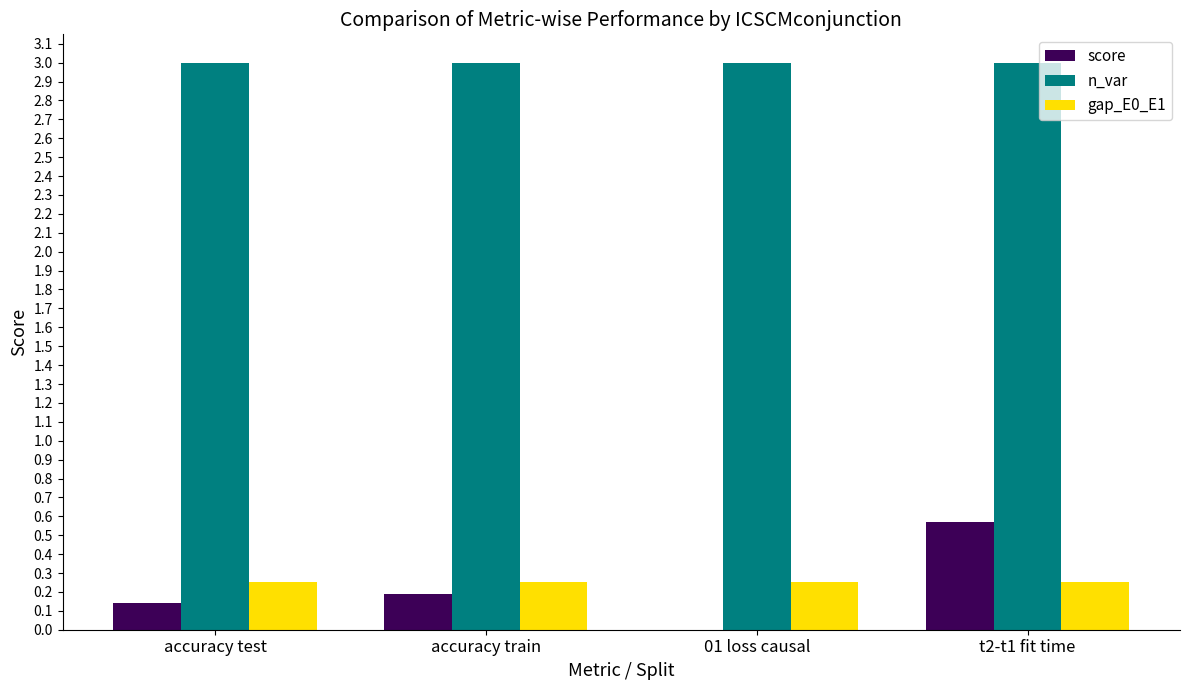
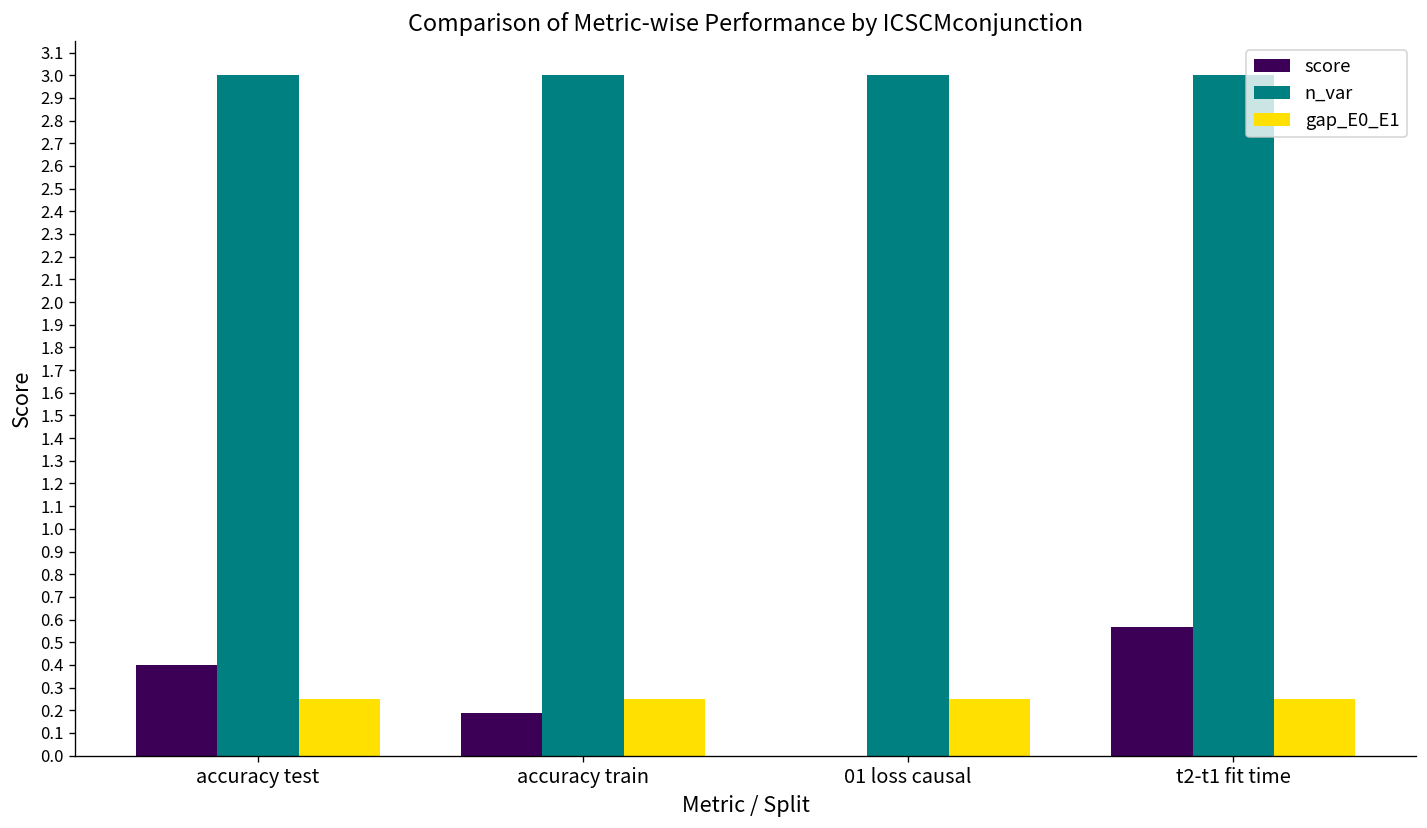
  {
    "score": {
-     "accuracy test": 0.14,
+     "accuracy test": 0.40,
      "accuracy train": 0.19,
      "01 loss causal": 0.00,
      "t2-t1 fit time": 0.57
    },
    "n_var": {
      "accuracy test": 3.00,
      "accuracy train": 3.00,
      "01 loss causal": 3.00,
      "t2-t1 fit time": 3.00
    },
    "gap_E0_E1": {
      "accuracy test": 0.25,
      "accuracy train": 0.25,
      "01 loss causal": 0.25,
      "t2-t1 fit time": 0.25
    }
  }
